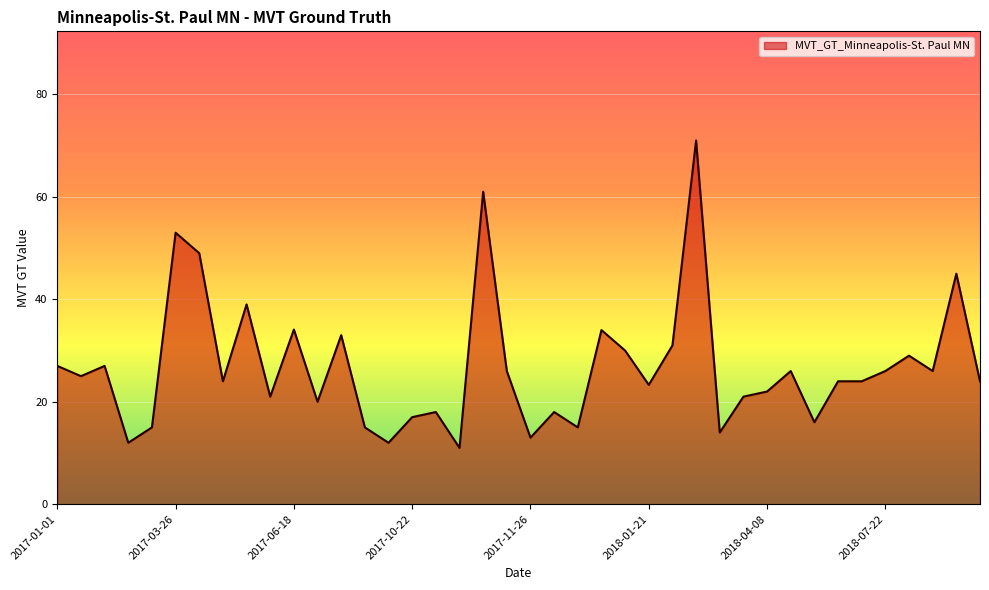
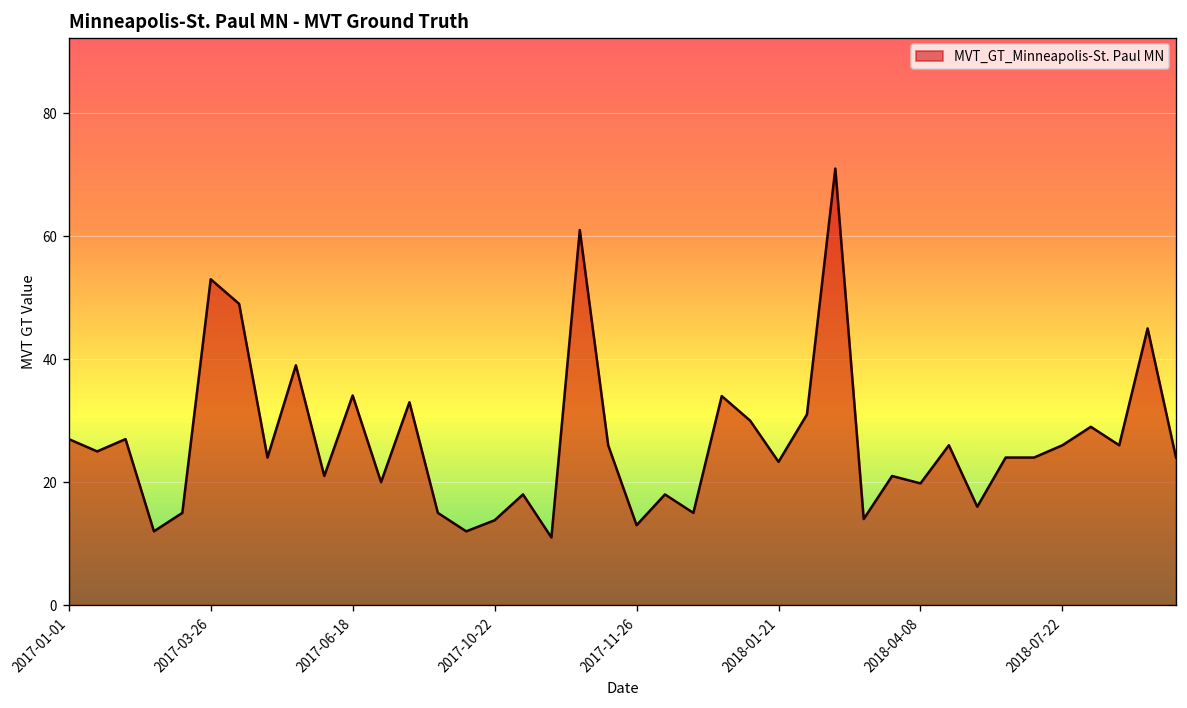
  {
    "2017-01-01": 27,
    "2017-03-26": 53,
    "2017-06-18": 34,
-   "2017-10-22": 17,
+   "2017-10-22": 14,
    "2017-11-26": 13,
    "2018-01-21": 23,
-   "2018-04-08": 22,
+   "2018-04-08": 20,
    "2018-07-22": 26
  }
